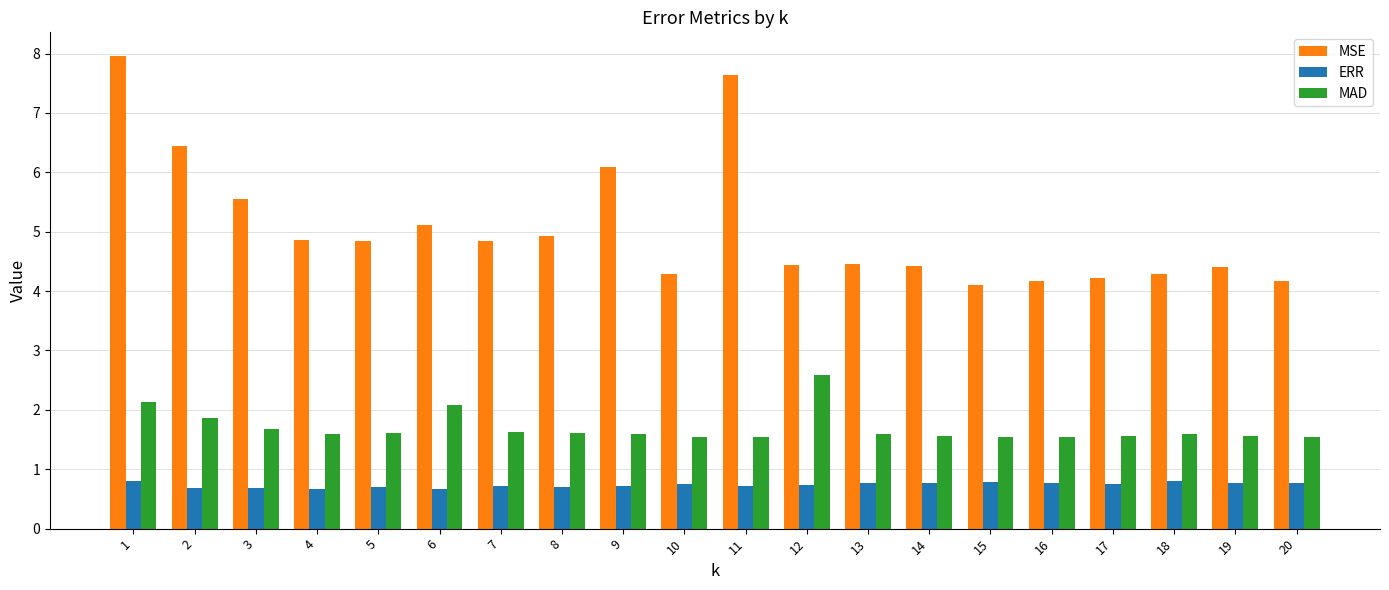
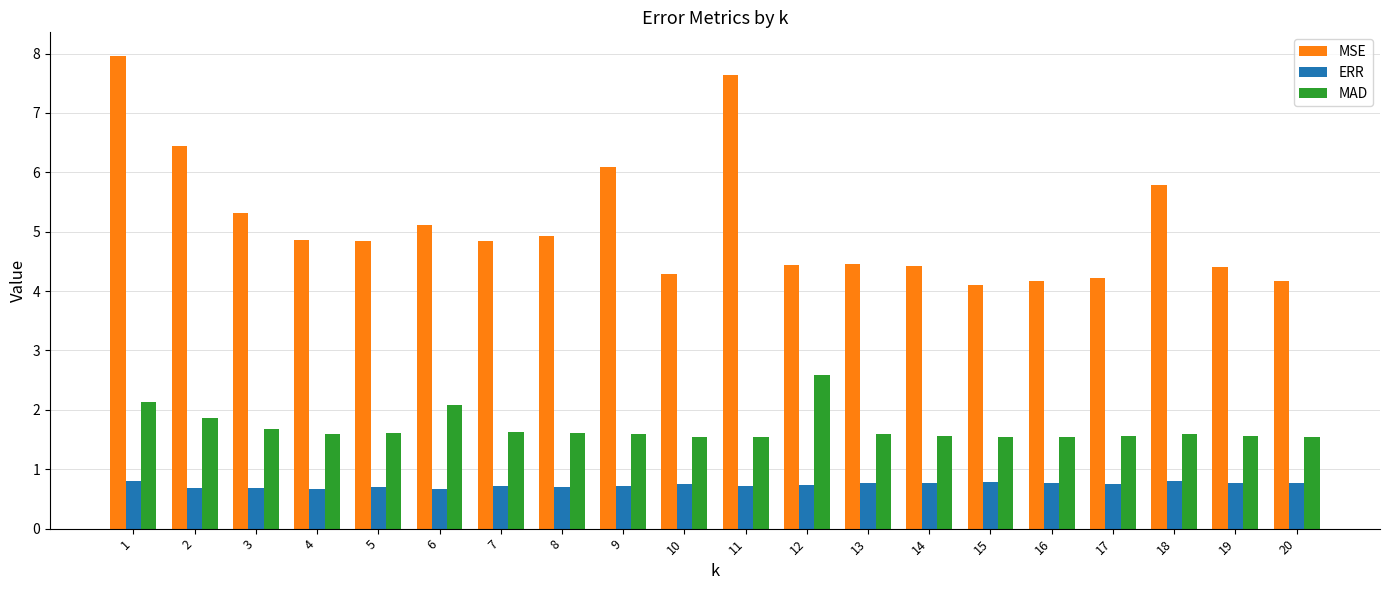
  {
    "MSE": {
      "1": 8.0,
      "2": 6.4,
-     "3": 5.6,
+     "3": 5.3,
      "4": 4.9,
      "5": 4.8,
      "6": 5.1,
      "7": 4.8,
      "8": 4.9,
      "9": 6.1,
      "10": 4.3,
      "11": 7.6,
      "12": 4.4,
      "13": 4.5,
      "14": 4.4,
      "15": 4.1,
      "16": 4.2,
      "17": 4.2,
-     "18": 4.3,
+     "18": 5.8,
      "19": 4.4,
      "20": 4.2
    },
    "ERR": {
      "1": 0.8,
      "2": 0.7,
      "3": 0.7,
      "4": 0.7,
      "5": 0.7,
      "6": 0.7,
      "7": 0.7,
      "8": 0.7,
      "9": 0.7,
      "10": 0.8,
      "11": 0.7,
      "12": 0.7,
      "13": 0.8,
      "14": 0.8,
      "15": 0.8,
      "16": 0.8,
      "17": 0.8,
      "18": 0.8,
      "19": 0.8,
      "20": 0.8
    },
    "MAD": {
      "1": 2.1,
      "2": 1.9,
      "3": 1.7,
      "4": 1.6,
      "5": 1.6,
      "6": 2.1,
      "7": 1.6,
      "8": 1.6,
      "9": 1.6,
      "10": 1.5,
      "11": 1.5,
      "12": 2.6,
      "13": 1.6,
      "14": 1.6,
      "15": 1.5,
      "16": 1.5,
      "17": 1.6,
      "18": 1.6,
      "19": 1.6,
      "20": 1.5
    }
  }
